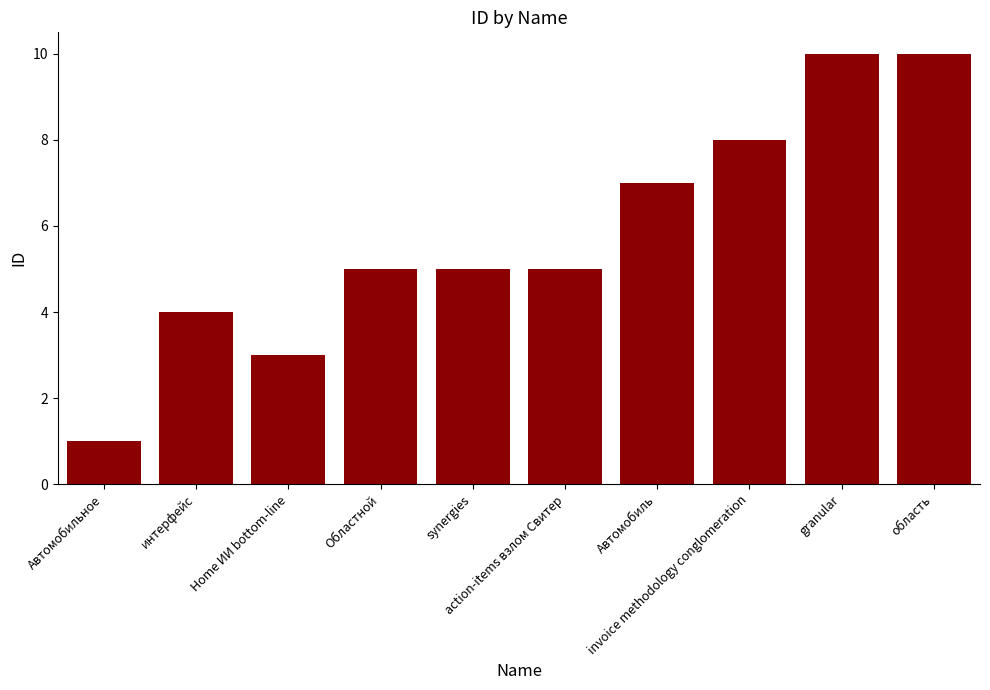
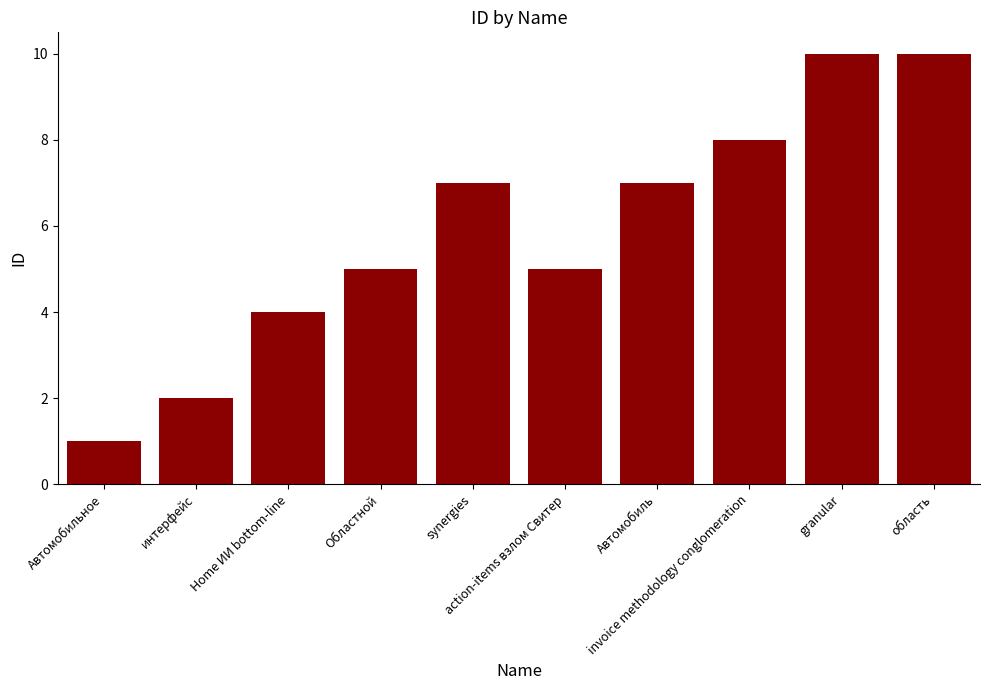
  {
    "Автомобильное": 1,
-   "интерфейс": 4,
-   "Home ИИ bottom-line": 3,
+   "интерфейс": 2,
+   "Home ИИ bottom-line": 4,
    "Областной": 5,
-   "synergies": 5,
+   "synergies": 7,
    "action-items взлом Свитер": 5,
    "Автомобиль": 7,
    "invoice methodology conglomeration": 8,
    "granular": 10,
    "область": 10
  }
